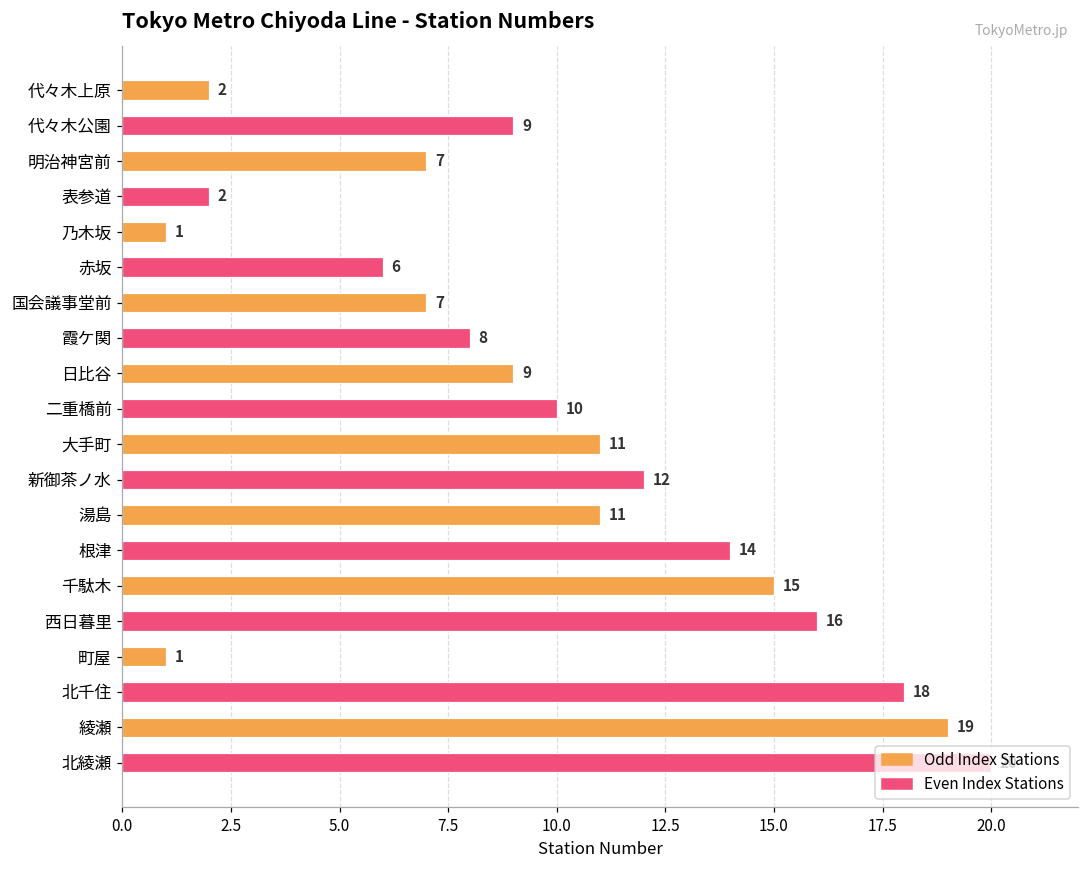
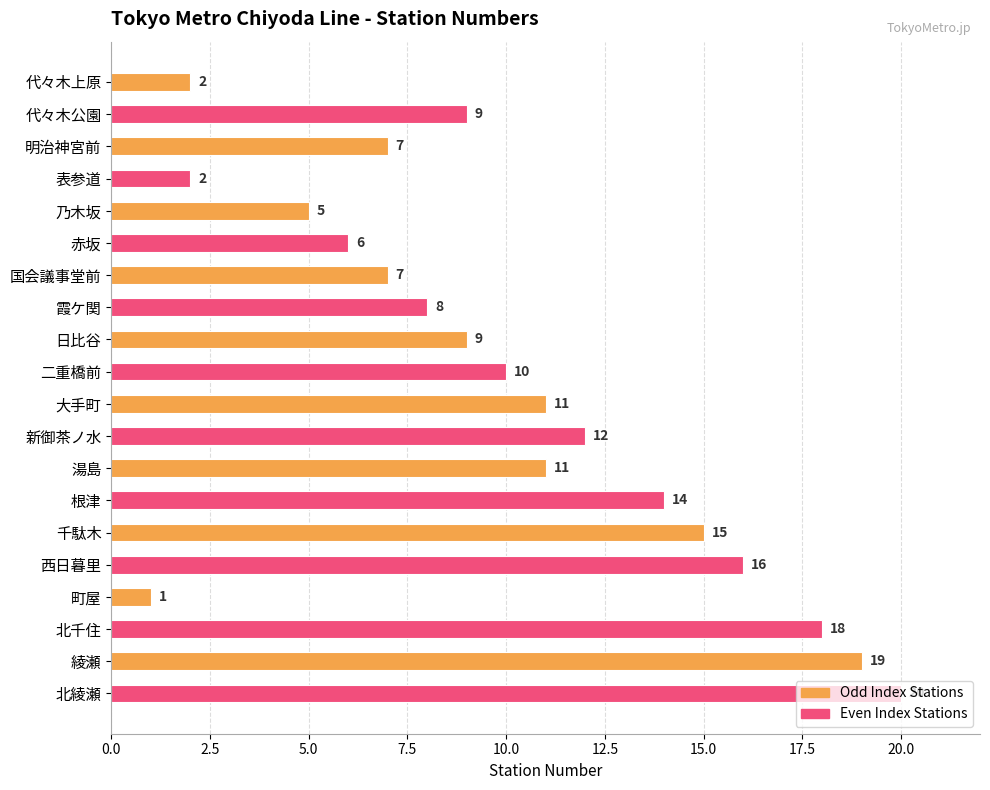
  {
    "代々木上原": 2,
    "代々木公園": 9,
    "明治神宮前": 7,
    "表参道": 2,
-   "乃木坂": 1,
+   "乃木坂": 5,
    "赤坂": 6,
    "国会議事堂前": 7,
    "霞ケ関": 8,
    "日比谷": 9,
    "二重橋前": 10,
    "大手町": 11,
    "新御茶ノ水": 12,
    "湯島": 11,
    "根津": 14,
    "千駄木": 15,
    "西日暮里": 16,
    "町屋": 1,
    "北千住": 18,
    "綾瀬": 19
  }
